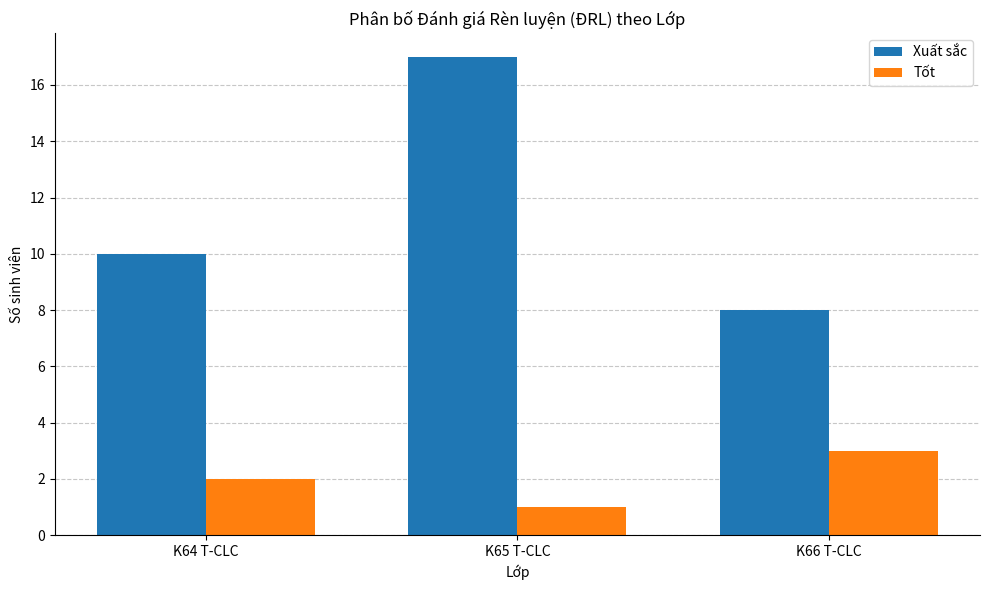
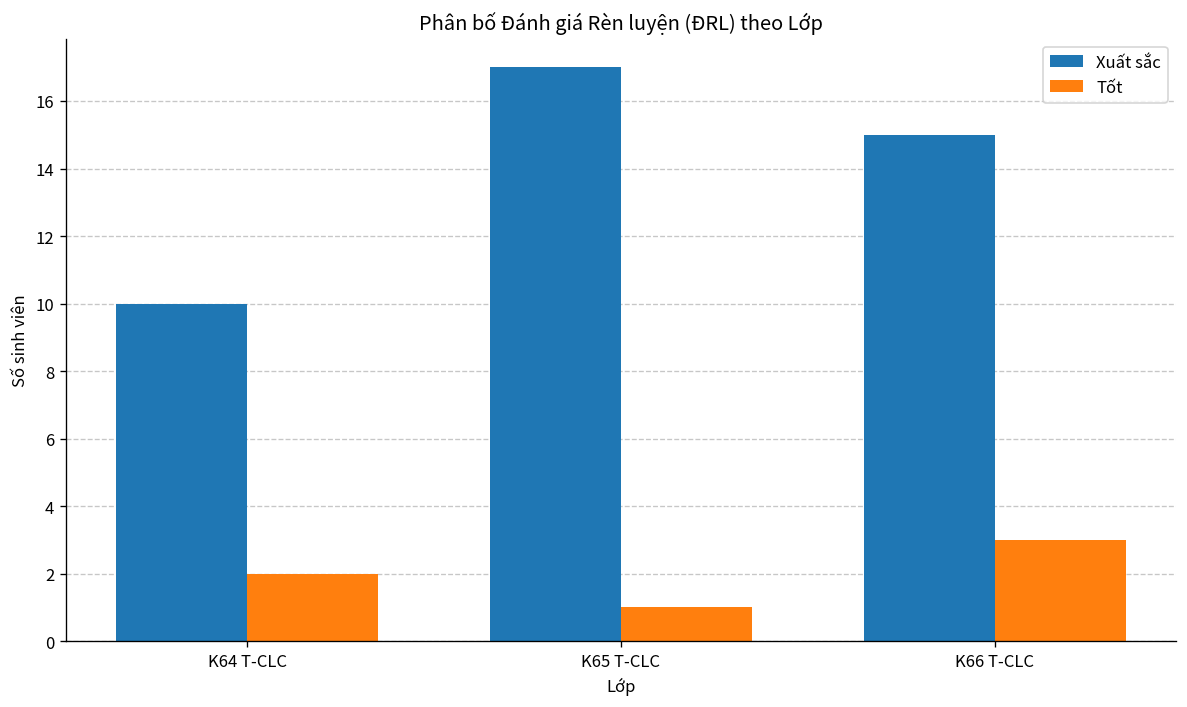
  {
    "Xuất sắc": {
      "K64 T-CLC": 10,
      "K65 T-CLC": 17,
-     "K66 T-CLC": 8
+     "K66 T-CLC": 15
    },
    "Tốt": {
      "K64 T-CLC": 2,
      "K65 T-CLC": 1,
      "K66 T-CLC": 3
    }
  }
